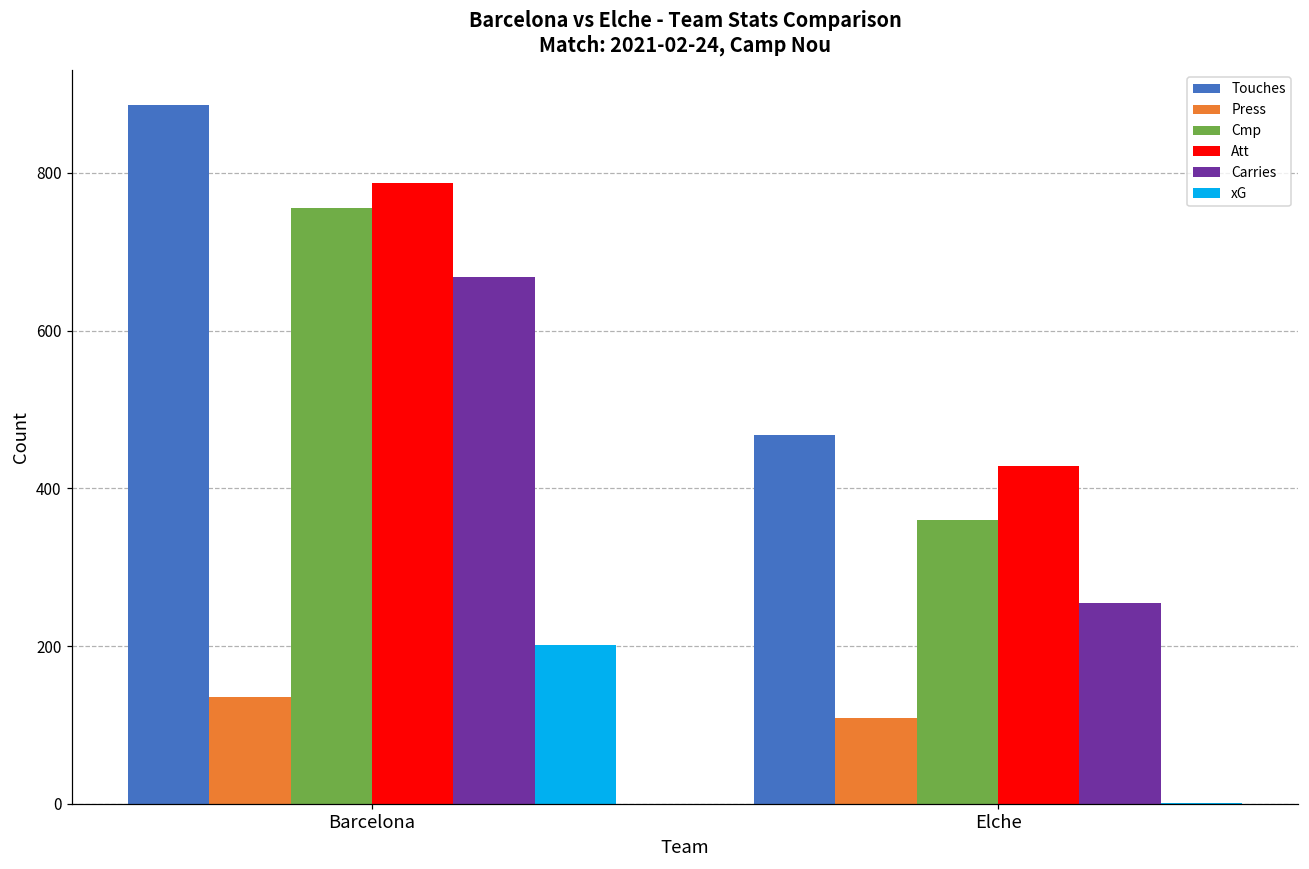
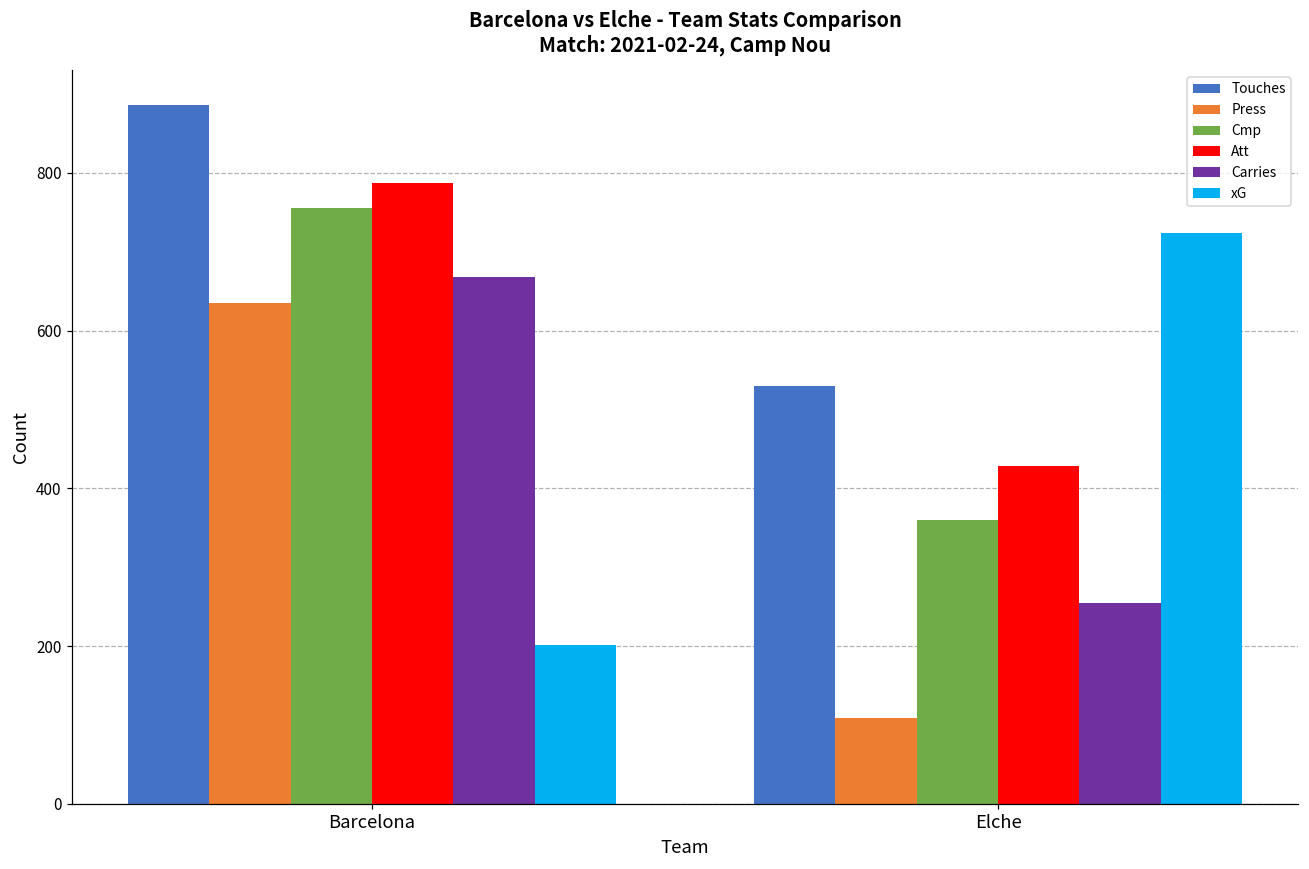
  {
    "Touches": {
      "Barcelona": 890,
-     "Elche": 470
+     "Elche": 530
    },
    "Press": {
-     "Barcelona": 140,
+     "Barcelona": 640,
      "Elche": 110
    },
    "Cmp": {
      "Barcelona": 760,
      "Elche": 360
    },
    "Att": {
      "Barcelona": 790,
      "Elche": 430
    },
    "Carries": {
      "Barcelona": 670,
      "Elche": 260
    },
    "xG": {
      "Barcelona": 200,
-     "Elche": 0
+     "Elche": 720
    }
  }
